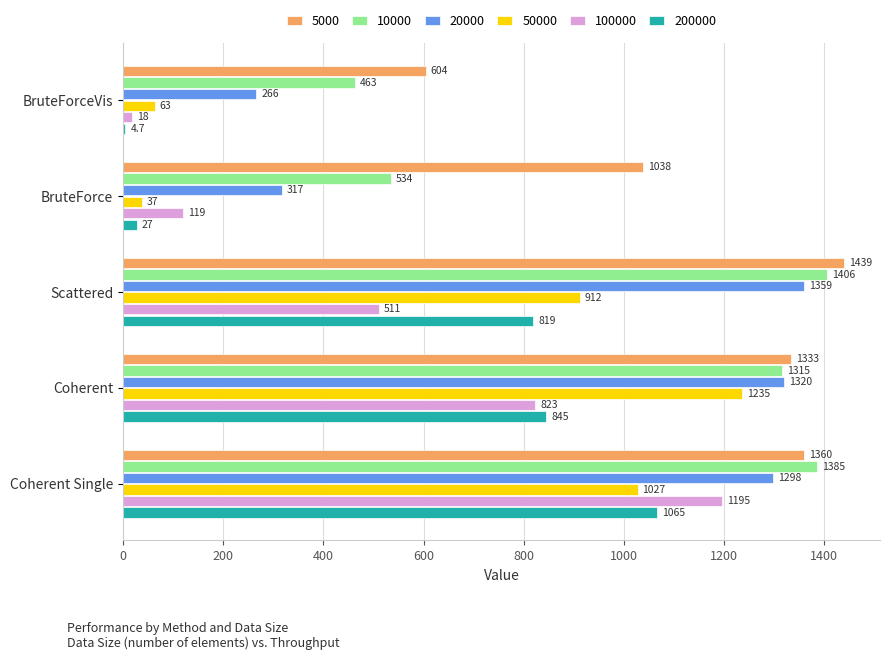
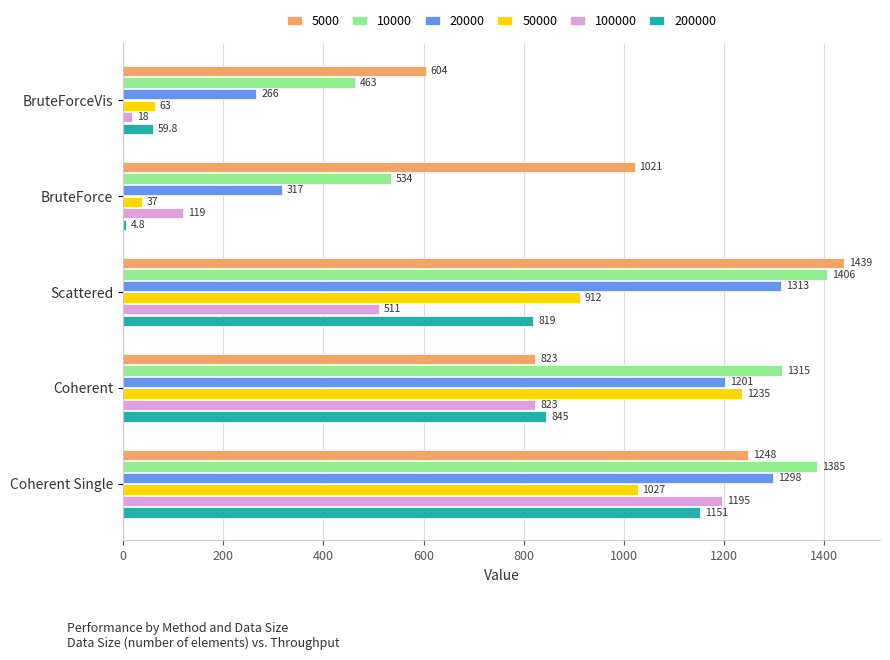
  {
    "5000": {
      "BruteForceVis": 604,
-     "BruteForce": 1038,
+     "BruteForce": 1021,
      "Scattered": 1439,
-     "Coherent": 1333,
-     "Coherent Single": 1360
+     "Coherent": 823,
+     "Coherent Single": 1248
    },
    "10000": {
      "BruteForceVis": 463,
      "BruteForce": 534,
      "Scattered": 1406,
      "Coherent": 1315,
      "Coherent Single": 1385
    },
    "20000": {
      "BruteForceVis": 266,
      "BruteForce": 317,
-     "Scattered": 1359,
-     "Coherent": 1320,
+     "Scattered": 1313,
+     "Coherent": 1201,
      "Coherent Single": 1298
    },
    "50000": {
      "BruteForceVis": 63,
      "BruteForce": 37,
      "Scattered": 912,
      "Coherent": 1235,
      "Coherent Single": 1027
    },
    "100000": {
      "BruteForceVis": 18,
      "BruteForce": 119,
      "Scattered": 511,
      "Coherent": 823,
      "Coherent Single": 1195
    },
    "200000": {
-     "BruteForceVis": 4.7,
-     "BruteForce": 27,
+     "BruteForceVis": 59.8,
+     "BruteForce": 4.8,
      "Scattered": 819,
      "Coherent": 845,
-     "Coherent Single": 1065
+     "Coherent Single": 1151
    }
  }
